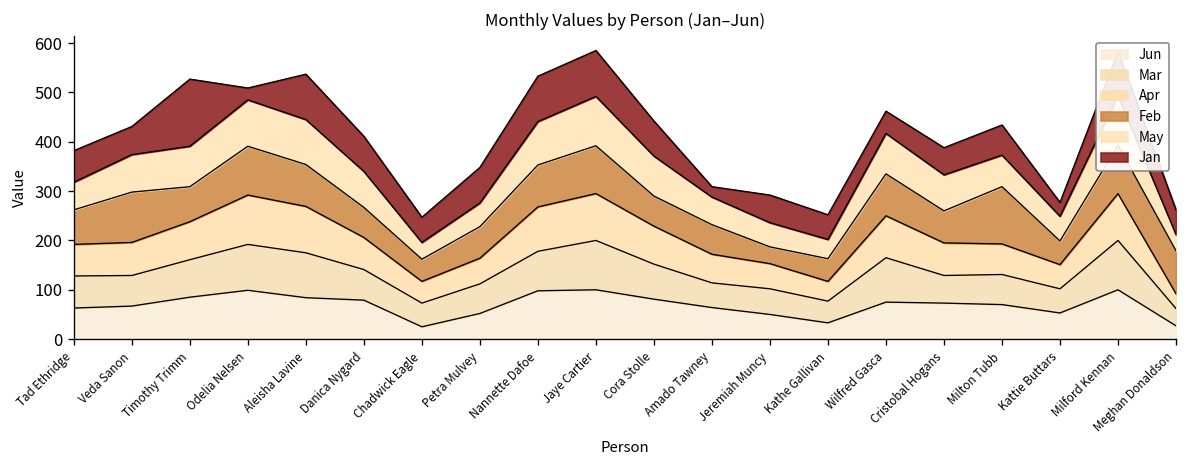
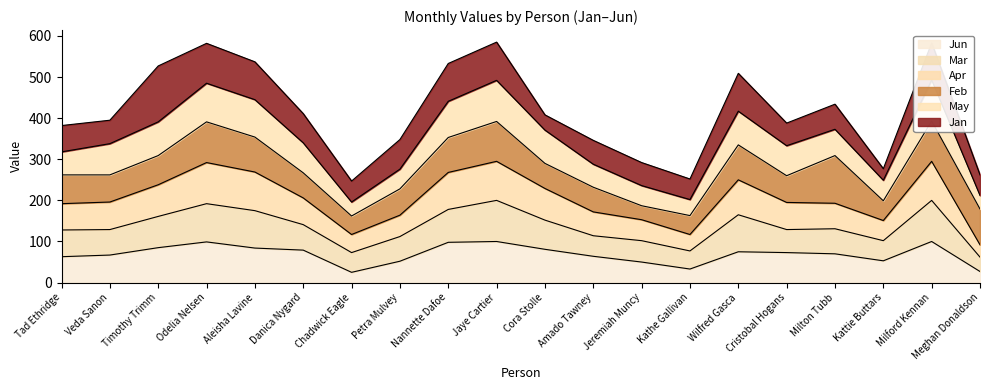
  {
    "Feb": {
      "Tad Ethridge": 70,
-     "Veda Sanon": 100,
+     "Veda Sanon": 70,
      "Timothy Trimm": 70,
      "Odelia Nelsen": 100,
      "Aleisha Lavine": 90,
      "Danica Nygard": 60,
      "Chadwick Eagle": 50,
      "Petra Mulvey": 60,
      "Nannette Dafoe": 90,
      "Jaye Cartier": 100,
      "Cora Stolle": 60,
      "Amado Tawney": 60,
      "Jeremiah Muncy": 30,
      "Kathe Gallivan": 50,
      "Wilfred Gasca": 90,
      "Cristobal Hogans": 70,
      "Milton Tubb": 120,
      "Kattie Buttars": 50,
      "Meghan Donaldson": 90
    },
    "Jan": {
      "Tad Ethridge": 60,
      "Veda Sanon": 60,
      "Timothy Trimm": 140,
-     "Odelia Nelsen": 20,
+     "Odelia Nelsen": 100,
      "Aleisha Lavine": 90,
      "Danica Nygard": 70,
      "Chadwick Eagle": 50,
      "Petra Mulvey": 70,
      "Nannette Dafoe": 90,
      "Jaye Cartier": 90,
-     "Cora Stolle": 70,
-     "Amado Tawney": 20,
+     "Cora Stolle": 40,
+     "Amado Tawney": 60,
      "Jeremiah Muncy": 60,
      "Kathe Gallivan": 50,
-     "Wilfred Gasca": 50,
+     "Wilfred Gasca": 90,
      "Cristobal Hogans": 60,
      "Milton Tubb": 60,
      "Kattie Buttars": 30,
      "Meghan Donaldson": 50
    }
  }
